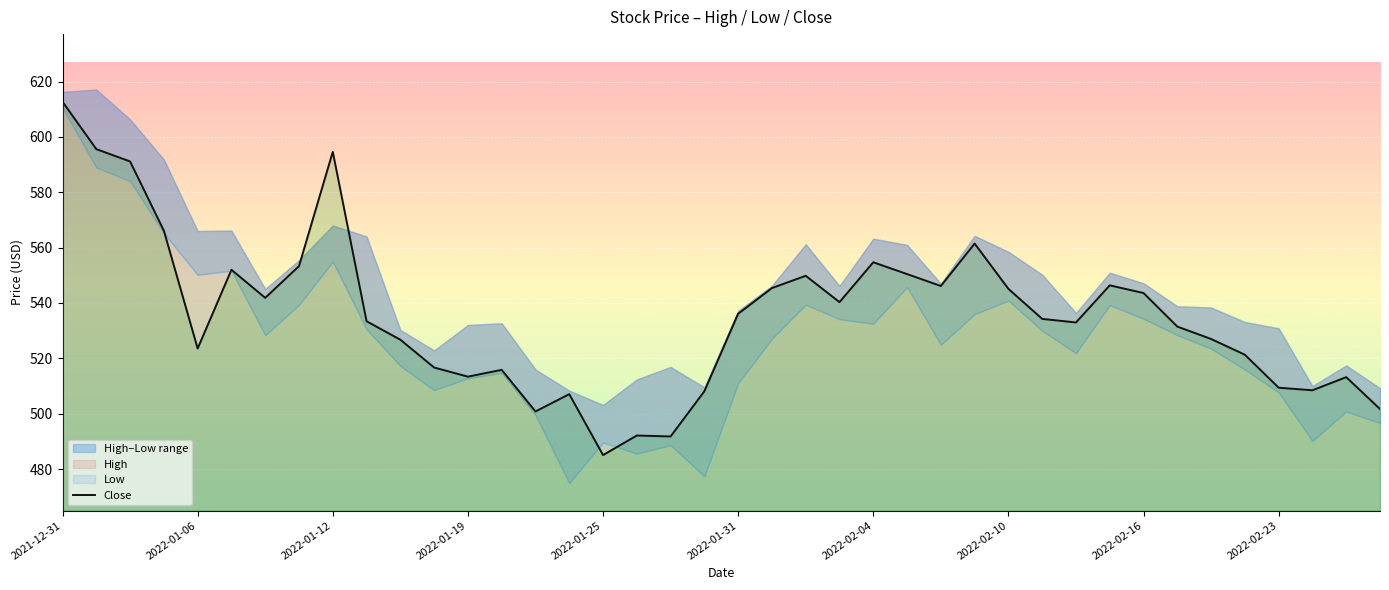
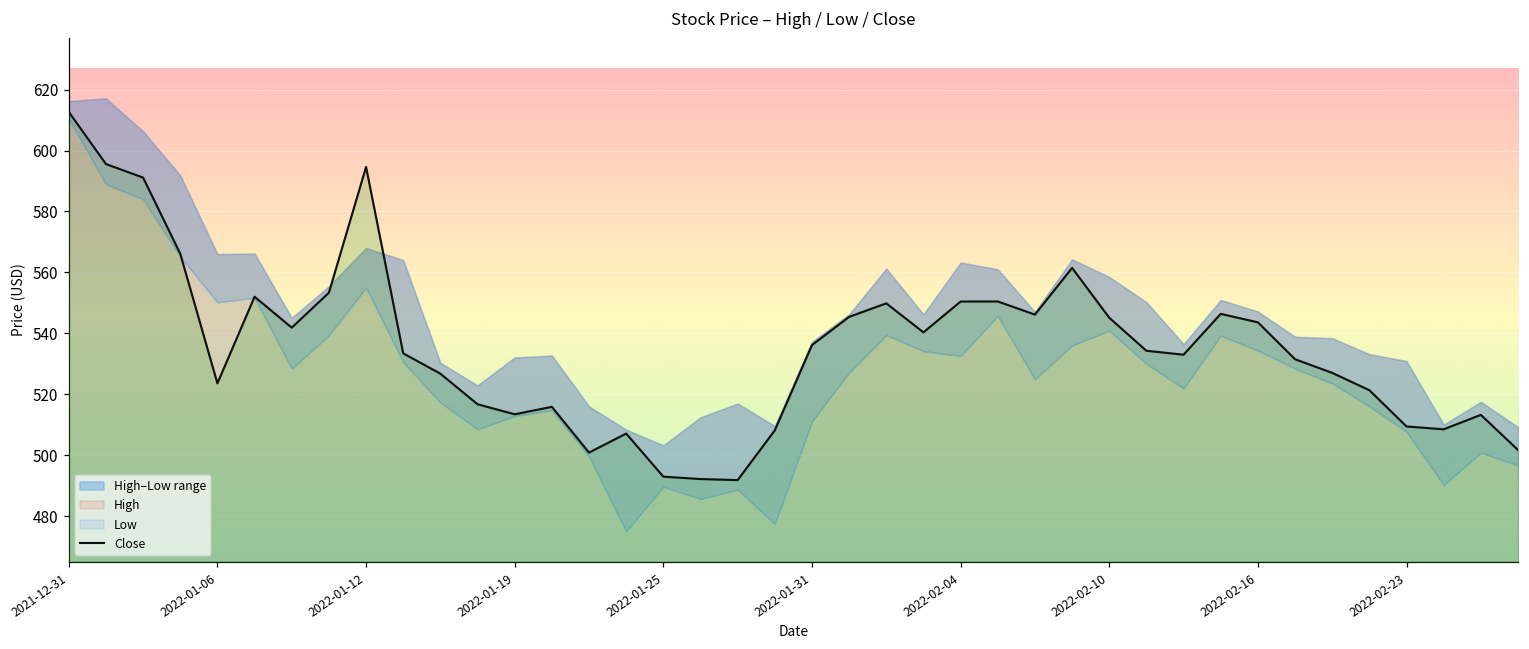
  {
    "Close": {
      "2021-12-31": 613,
      "2022-01-06": 524,
      "2022-01-12": 595,
-     "2022-01-25": 485,
+     "2022-01-25": 493,
      "2022-01-31": 536,
-     "2022-02-04": 555,
+     "2022-02-04": 550,
      "2022-02-10": 545,
      "2022-02-16": 544,
      "2022-02-23": 509
    }
  }
